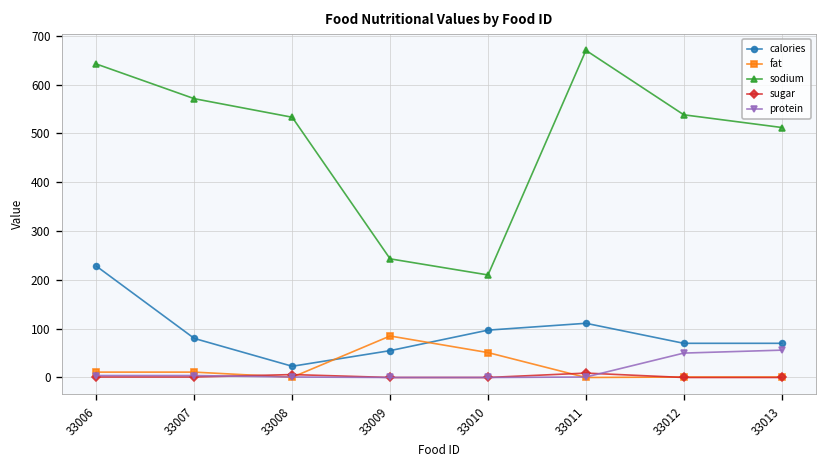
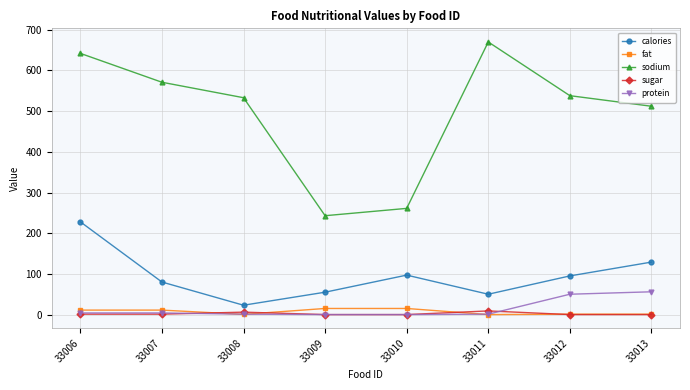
  {
    "calories": {
      "33006": 230,
      "33007": 80,
      "33008": 20,
      "33009": 60,
      "33010": 100,
-     "33011": 110,
-     "33012": 70,
-     "33013": 70
+     "33011": 50,
+     "33012": 100,
+     "33013": 130
    },
    "fat": {
      "33006": 10,
      "33007": 10,
-     "33009": 90,
-     "33010": 50
+     "33009": 20,
+     "33010": 20
    },
    "sodium": {
      "33006": 640,
      "33007": 570,
      "33008": 530,
      "33009": 240,
-     "33010": 210,
+     "33010": 260,
      "33011": 670,
      "33012": 540,
      "33013": 510
    },
    "sugar": {
      "33011": 10
    },
    "protein": {
      "33012": 50,
      "33013": 60
    }
  }
